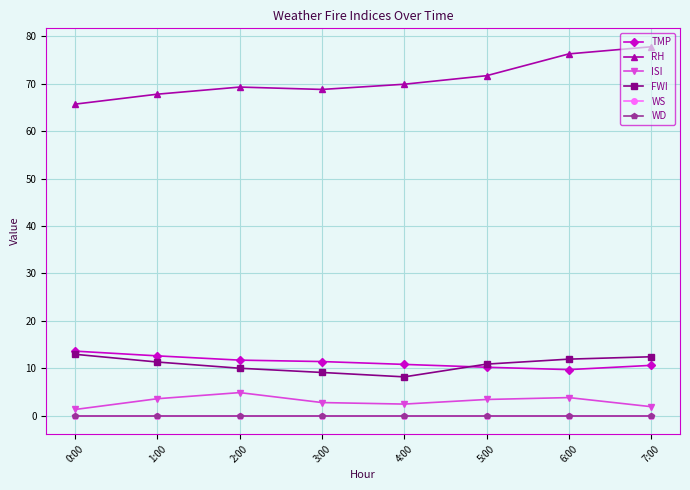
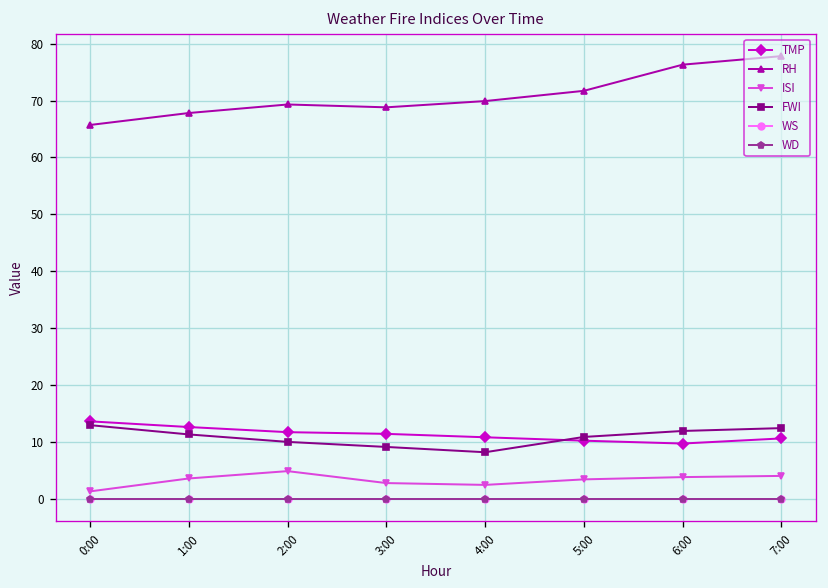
  {
    "ISI": {
      "0:00": 1,
      "1:00": 4,
      "2:00": 5,
      "3:00": 3,
      "4:00": 2,
      "5:00": 3,
      "6:00": 4,
-     "7:00": 2
+     "7:00": 4
    }
  }
